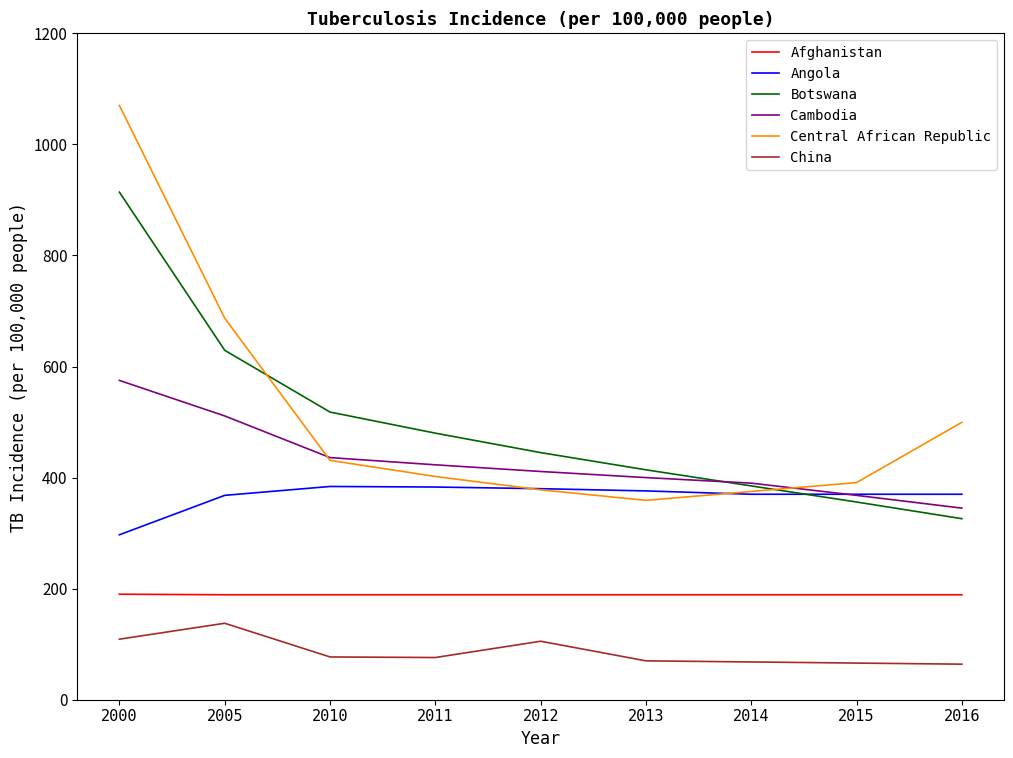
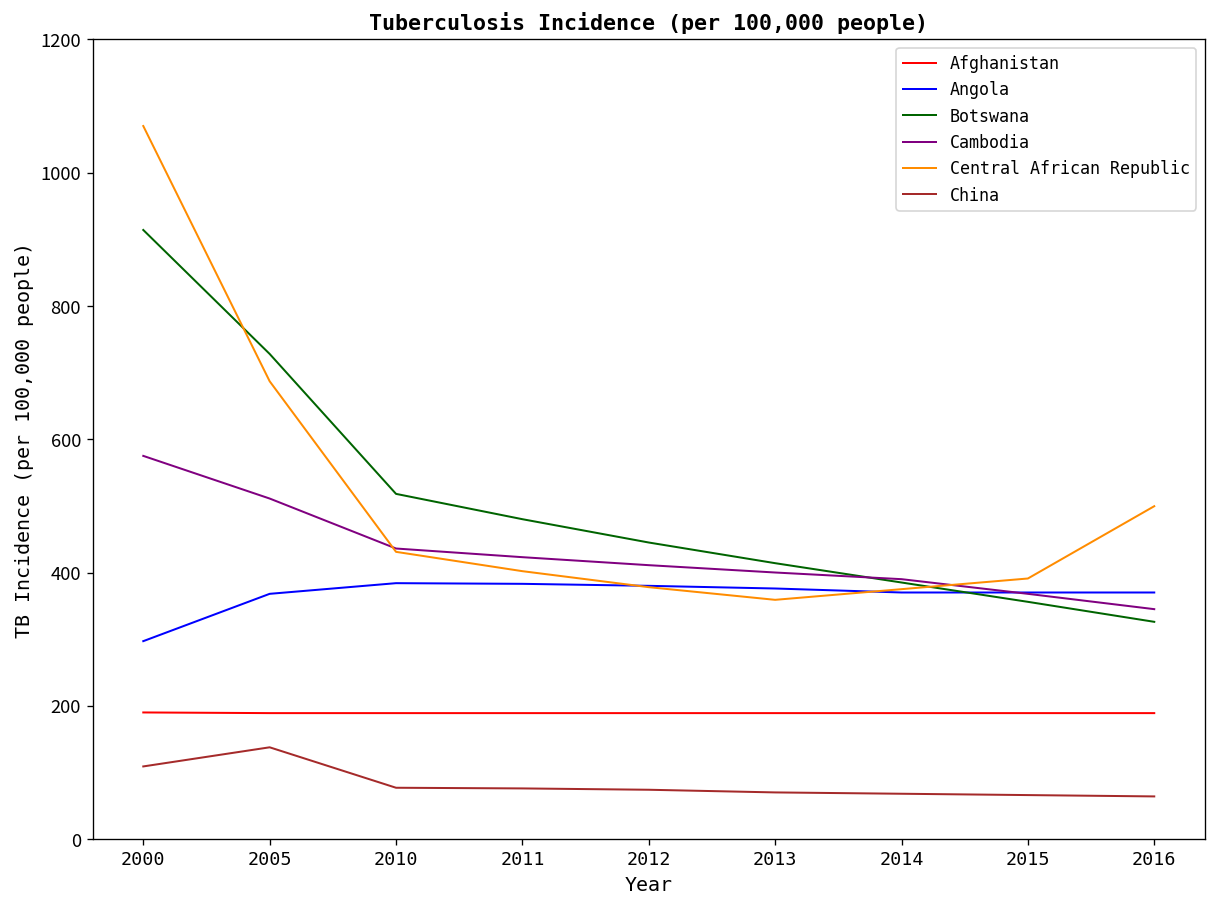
  {
    "Afghanistan": {
      "2000": 190,
      "2005": 190,
      "2010": 190,
      "2011": 190,
      "2012": 190,
      "2013": 190,
      "2014": 190,
      "2015": 190,
      "2016": 190
    },
    "Angola": {
      "2000": 300,
      "2005": 370,
      "2010": 380,
      "2011": 380,
      "2013": 380,
      "2014": 370,
      "2016": 370
    },
    "Botswana": {
      "2000": 910,
-     "2005": 630,
+     "2005": 730,
      "2010": 520,
      "2011": 480,
      "2012": 450,
      "2013": 410,
      "2014": 390,
      "2015": 360,
      "2016": 330
    },
    "Cambodia": {
      "2000": 580,
      "2005": 510,
      "2010": 440,
      "2011": 420,
      "2012": 410,
      "2013": 400,
      "2014": 390,
      "2016": 350
    },
    "Central African Republic": {
      "2000": 1070,
      "2005": 690,
      "2010": 430,
      "2011": 400,
      "2013": 360,
      "2014": 380,
      "2015": 390,
      "2016": 500
    },
    "China": {
      "2000": 110,
      "2005": 140,
      "2010": 80,
      "2011": 80,
-     "2012": 110,
+     "2012": 70,
      "2013": 70,
      "2014": 70,
      "2015": 70,
      "2016": 60
    }
  }
